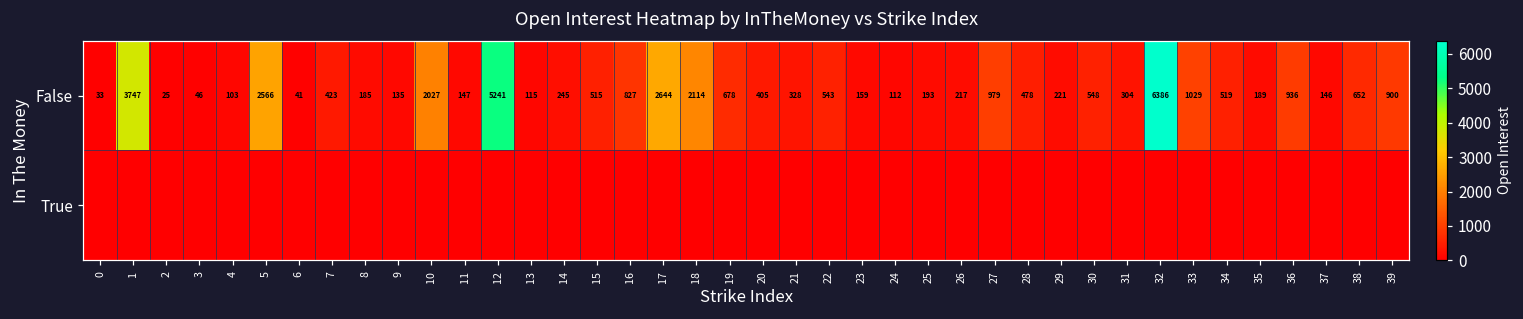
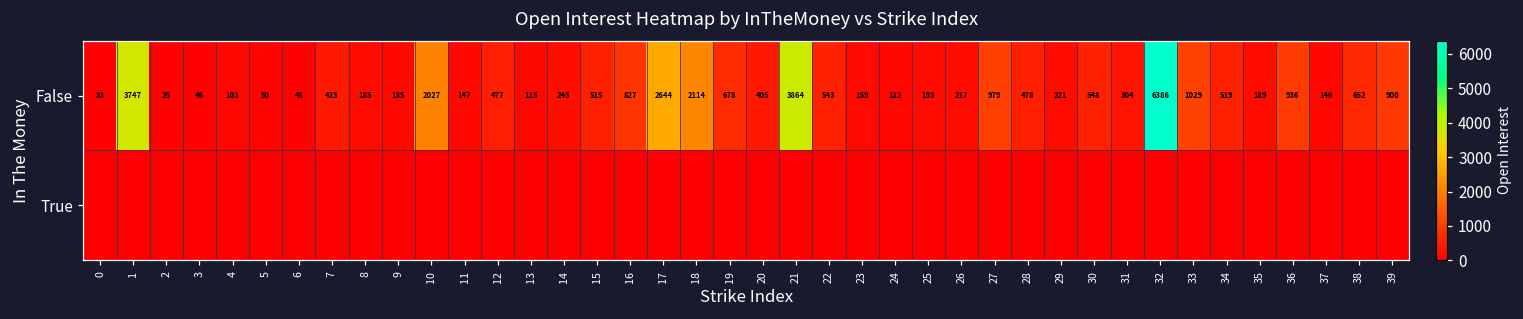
  {
    "False": {
      "0": 33,
      "1": 3747,
      "2": 25,
      "3": 46,
      "4": 103,
-     "5": 2566,
+     "5": 50,
      "6": 41,
      "7": 423,
      "8": 185,
      "9": 135,
      "10": 2027,
      "11": 147,
-     "12": 5241,
+     "12": 477,
      "13": 115,
      "14": 245,
      "15": 515,
      "16": 827,
      "17": 2644,
      "18": 2114,
      "19": 678,
      "20": 405,
-     "21": 328,
+     "21": 3864,
      "22": 543,
      "23": 159,
      "24": 112,
      "25": 193,
      "26": 217,
      "27": 979,
      "28": 478,
      "29": 221,
      "30": 548,
      "31": 304,
      "32": 6386,
      "33": 1029,
      "34": 519,
      "35": 189,
      "36": 936,
      "37": 146,
      "38": 652,
      "39": 900
    }
  }
